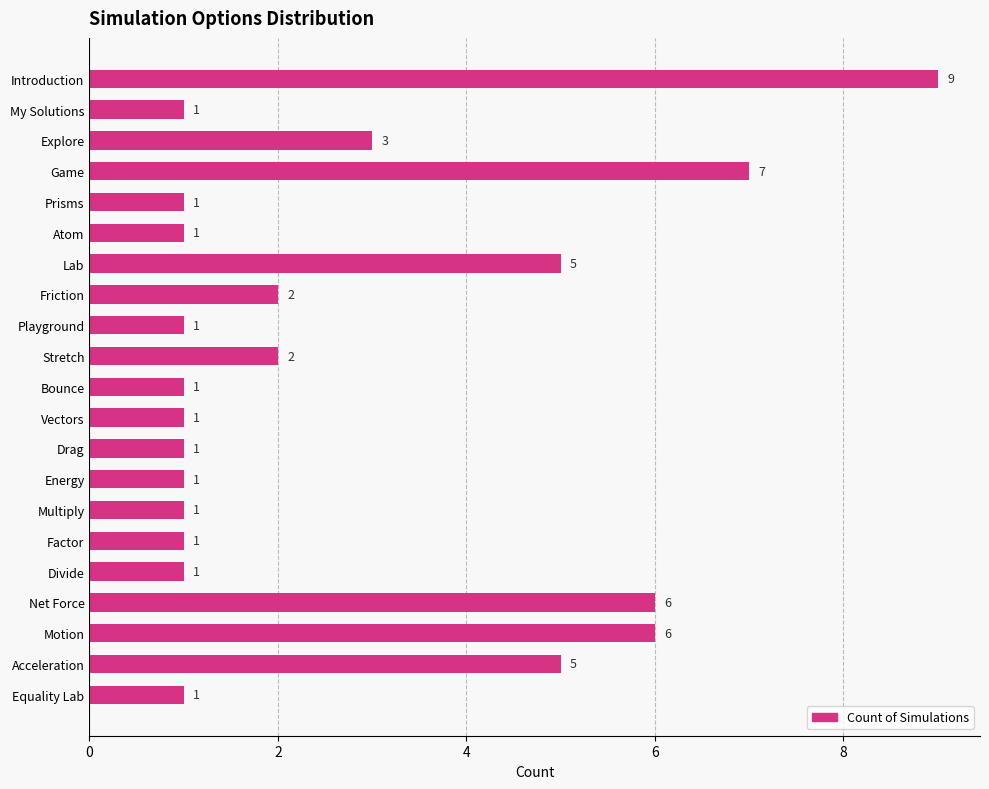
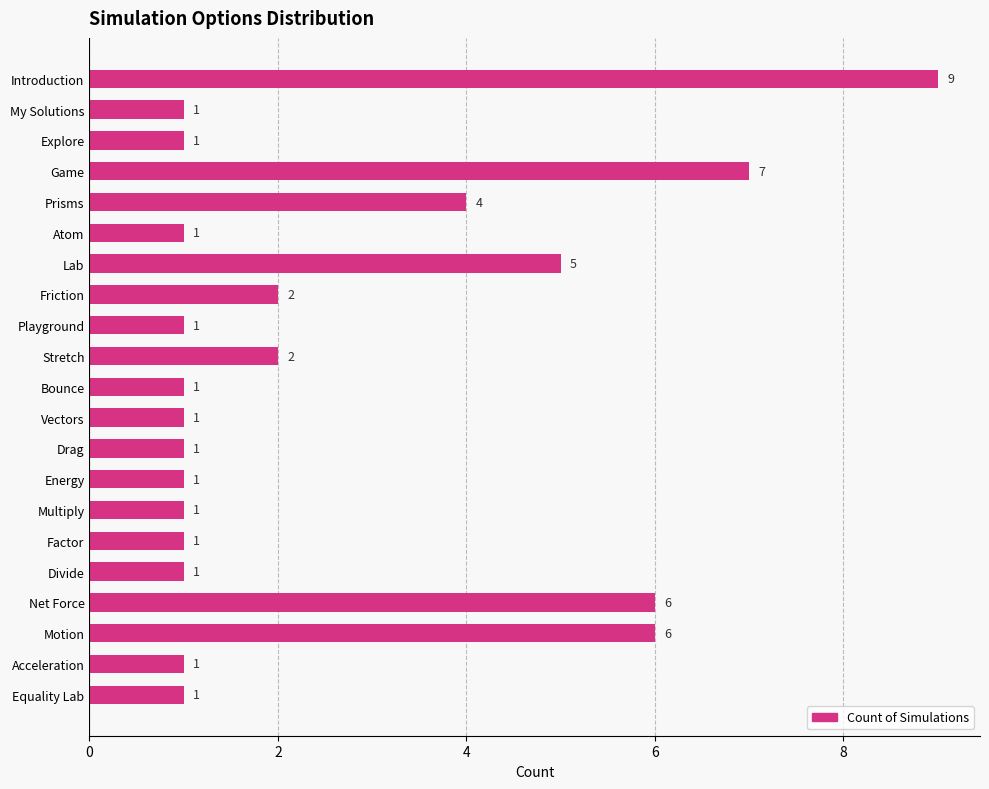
  {
    "Introduction": 9,
    "My Solutions": 1,
-   "Explore": 3,
+   "Explore": 1,
    "Game": 7,
-   "Prisms": 1,
+   "Prisms": 4,
    "Atom": 1,
    "Lab": 5,
    "Friction": 2,
    "Playground": 1,
    "Stretch": 2,
    "Bounce": 1,
    "Vectors": 1,
    "Drag": 1,
    "Energy": 1,
    "Multiply": 1,
    "Factor": 1,
    "Divide": 1,
    "Net Force": 6,
    "Motion": 6,
-   "Acceleration": 5,
+   "Acceleration": 1,
    "Equality Lab": 1
  }
